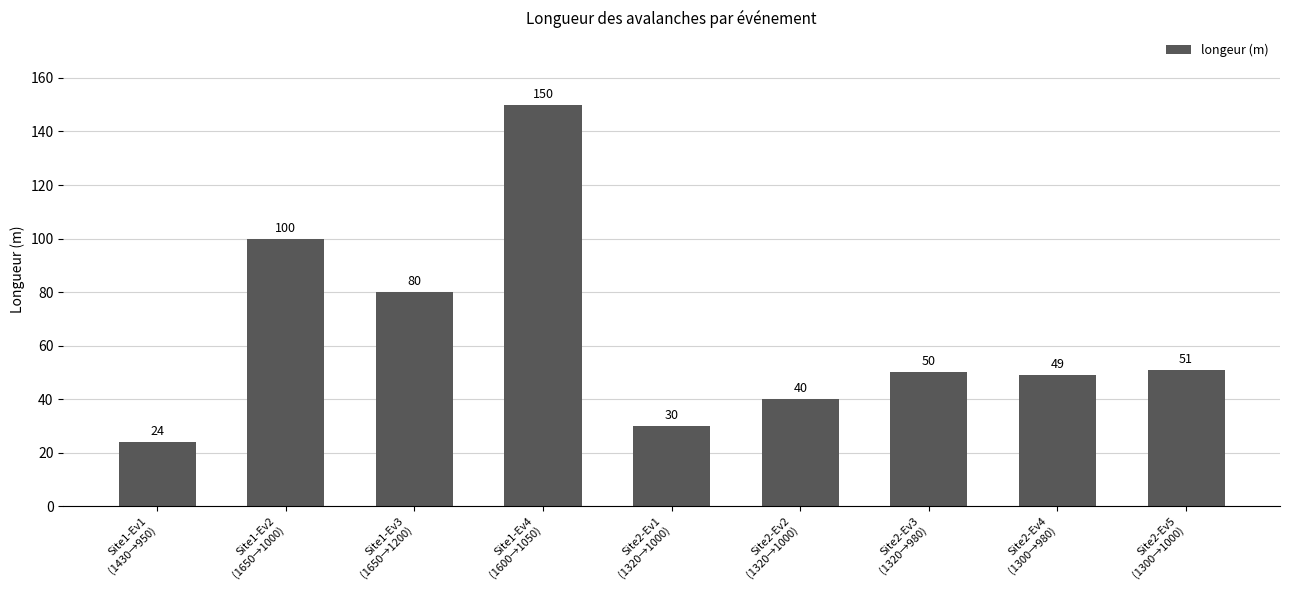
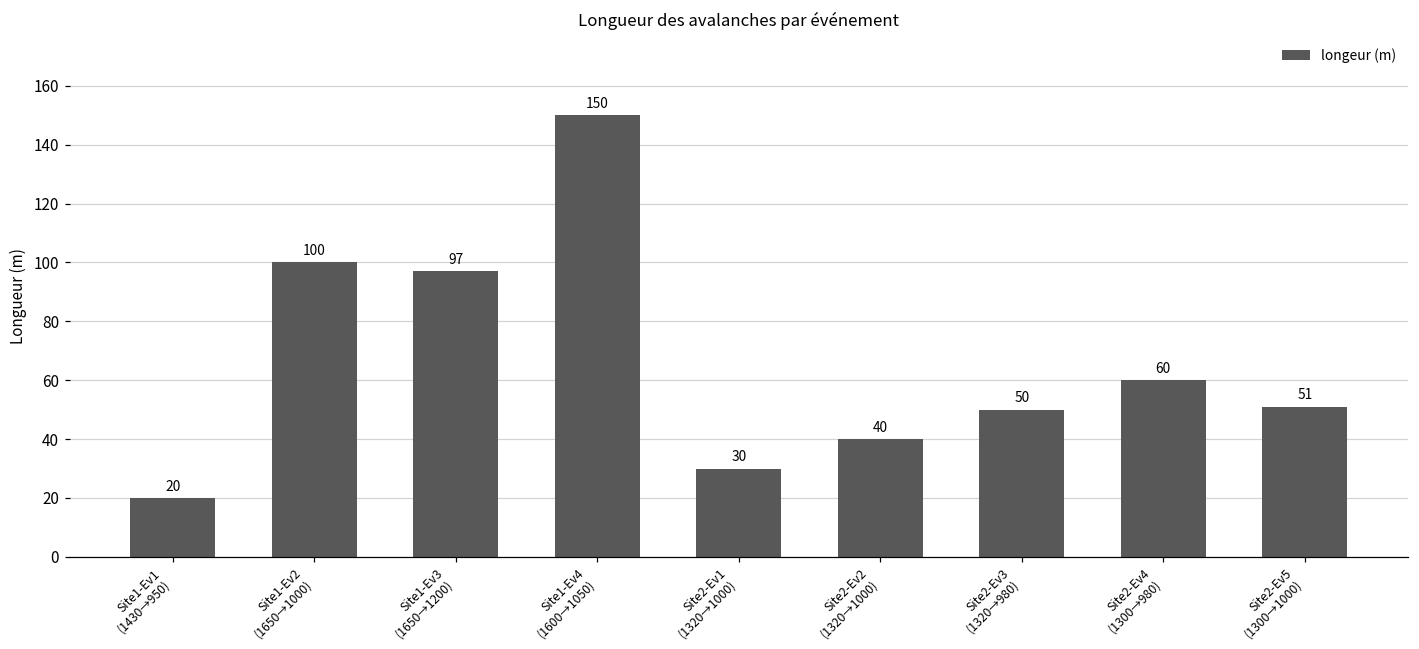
  {
-   "Site1-Ev1 (1430→950)": 24,
+   "Site1-Ev1 (1430→950)": 20,
    "Site1-Ev2 (1650→1000)": 100,
-   "Site1-Ev3 (1650→1200)": 80,
+   "Site1-Ev3 (1650→1200)": 97,
    "Site1-Ev4 (1600→1050)": 150,
    "Site2-Ev1 (1320→1000)": 30,
    "Site2-Ev2 (1320→1000)": 40,
    "Site2-Ev3 (1320→980)": 50,
-   "Site2-Ev4 (1300→980)": 49,
+   "Site2-Ev4 (1300→980)": 60,
    "Site2-Ev5 (1300→1000)": 51
  }
